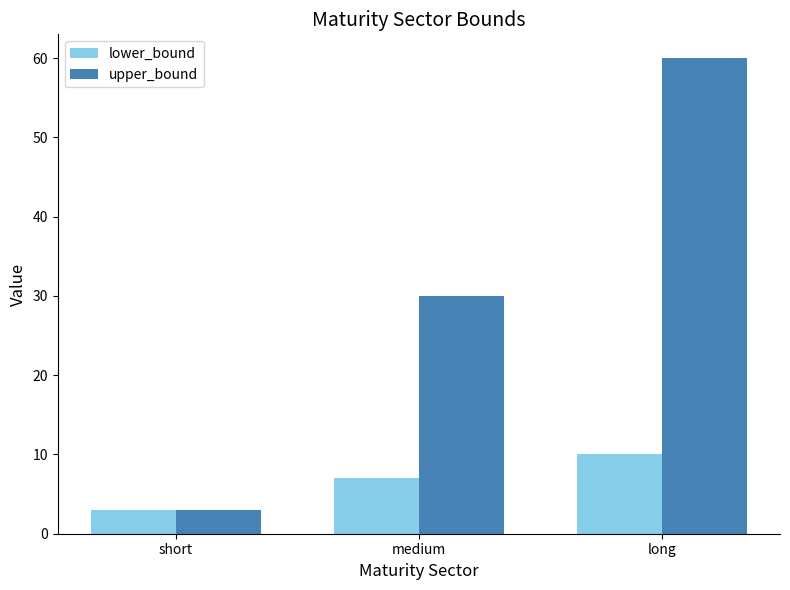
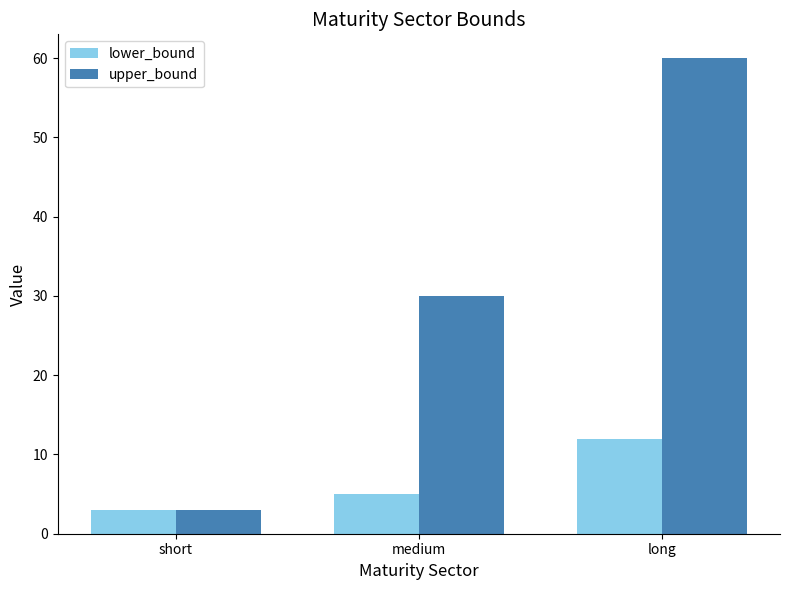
  {
    "lower_bound": {
      "short": 3,
-     "medium": 7,
-     "long": 10
+     "medium": 5,
+     "long": 12
    },
    "upper_bound": {
      "short": 3,
      "medium": 30,
      "long": 60
    }
  }
